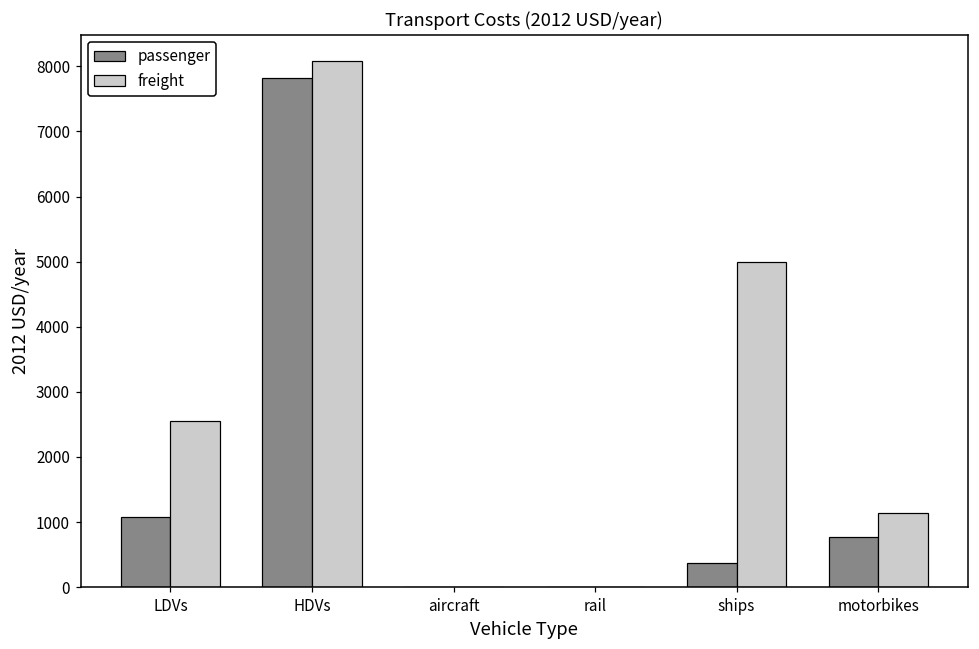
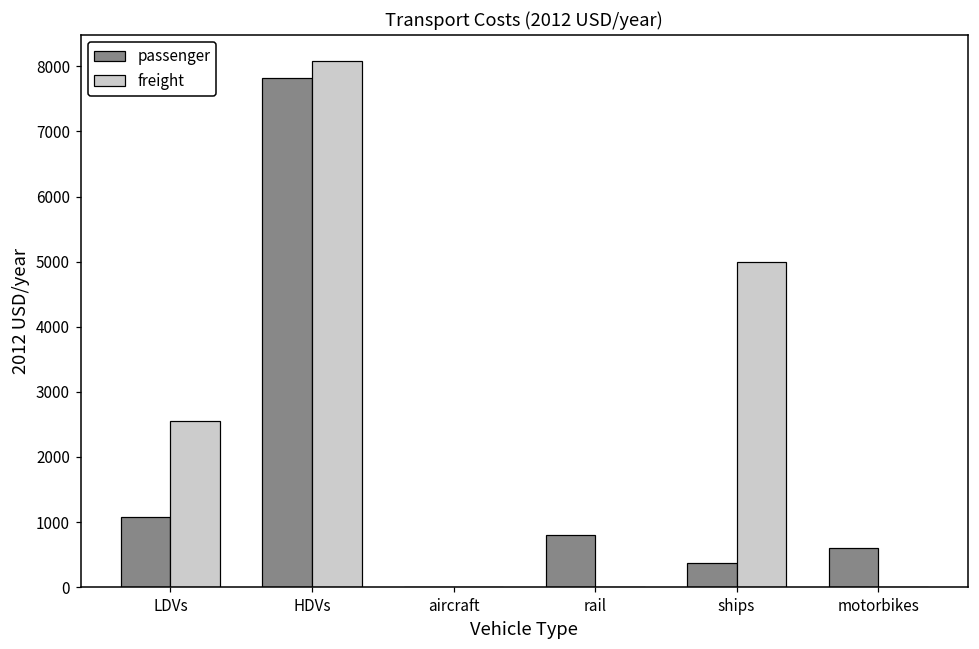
  {
    "passenger": {
      "LDVs": 1100,
      "HDVs": 7800,
      "aircraft": 0,
-     "rail": 0,
+     "rail": 800,
      "ships": 400,
-     "motorbikes": 800
+     "motorbikes": 600
    },
    "freight": {
      "LDVs": 2500,
      "HDVs": 8100,
      "aircraft": 0,
      "rail": 0,
      "ships": 5000,
-     "motorbikes": 1100
+     "motorbikes": 0
    }
  }
